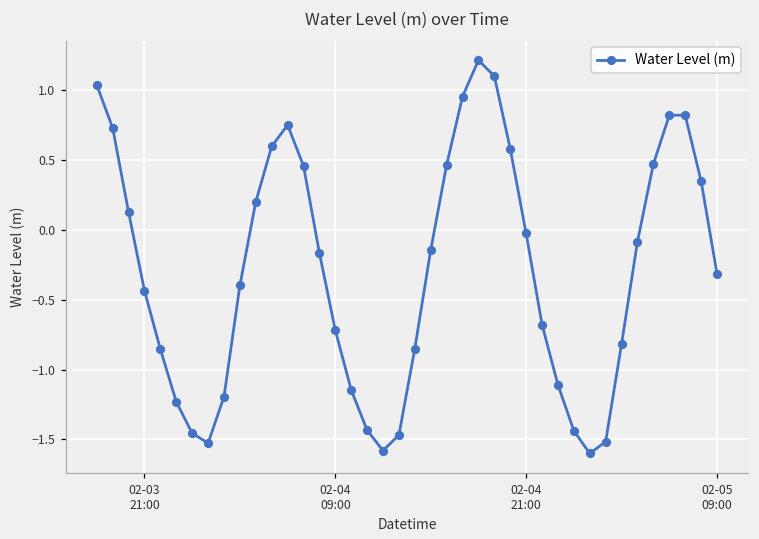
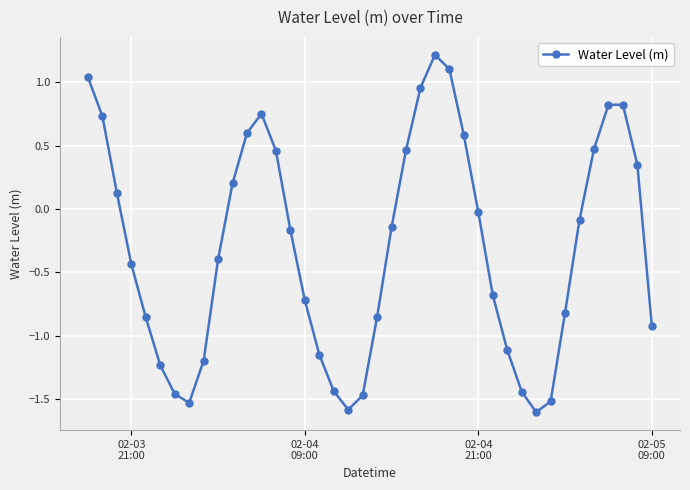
  {
    "02-03 21:00": -0.44,
    "02-04 09:00": -0.72,
    "02-04 21:00": -0.02,
-   "02-05 09:00": -0.31
+   "02-05 09:00": -0.92
  }
